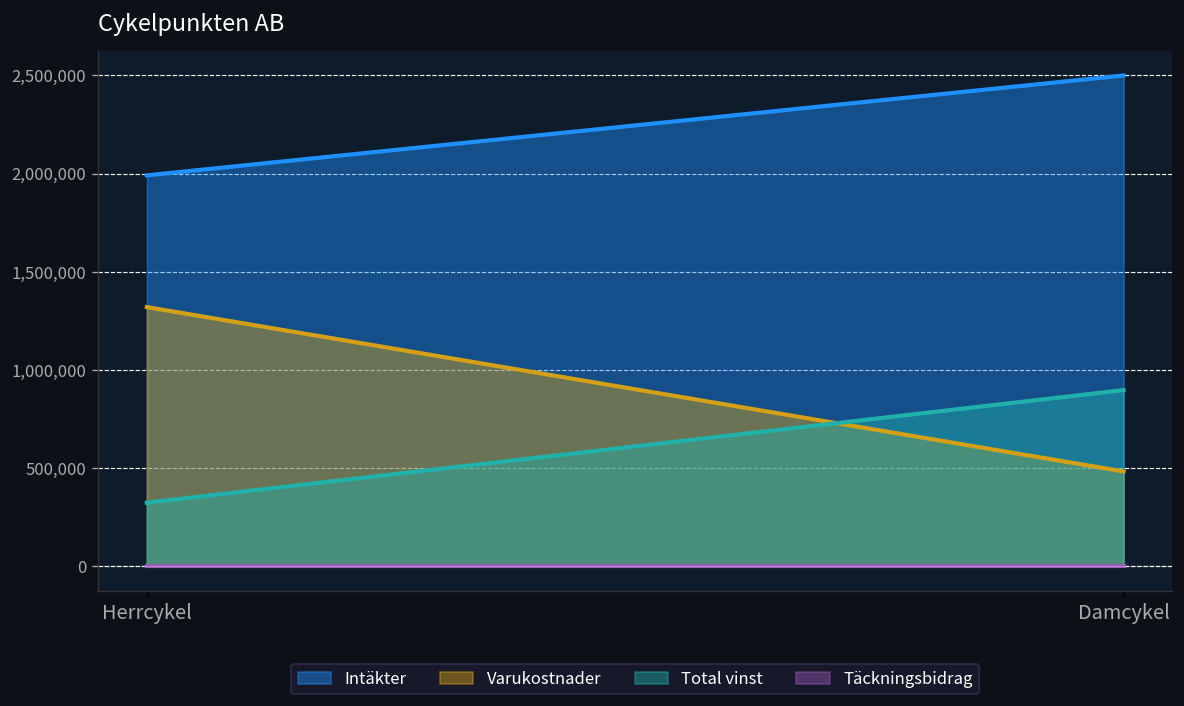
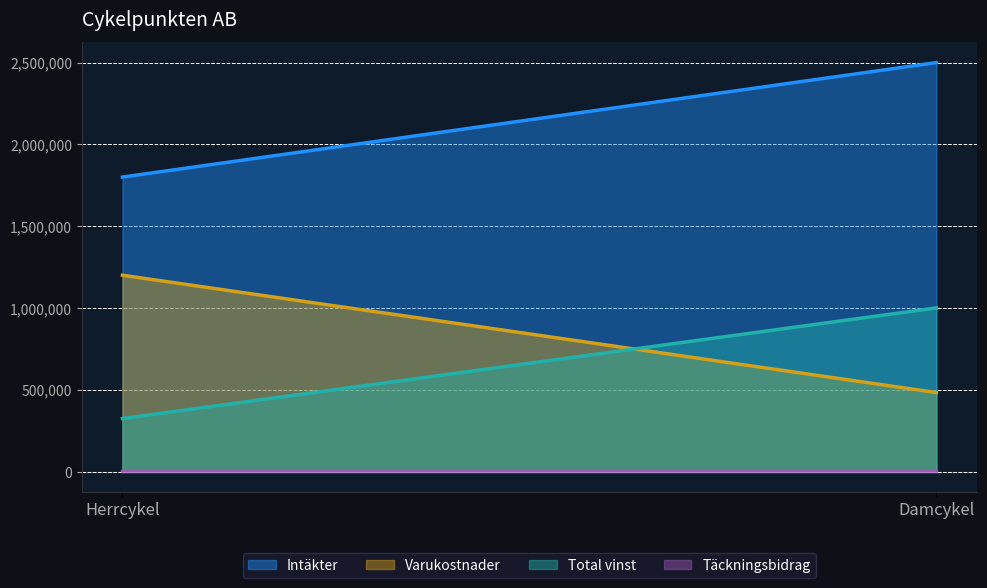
  {
    "Intäkter": {
-     "Herrcykel": "1,990,000",
+     "Herrcykel": "1,800,000",
      "Damcykel": "2,500,000"
    },
    "Varukostnader": {
-     "Herrcykel": "1,320,000",
+     "Herrcykel": "1,200,000",
      "Damcykel": "480,000"
    },
    "Total vinst": {
      "Herrcykel": "320,000",
-     "Damcykel": "900,000"
+     "Damcykel": "1,000,000"
    },
    "Täckningsbidrag": {
      "Herrcykel": "0",
      "Damcykel": "0"
    }
  }
